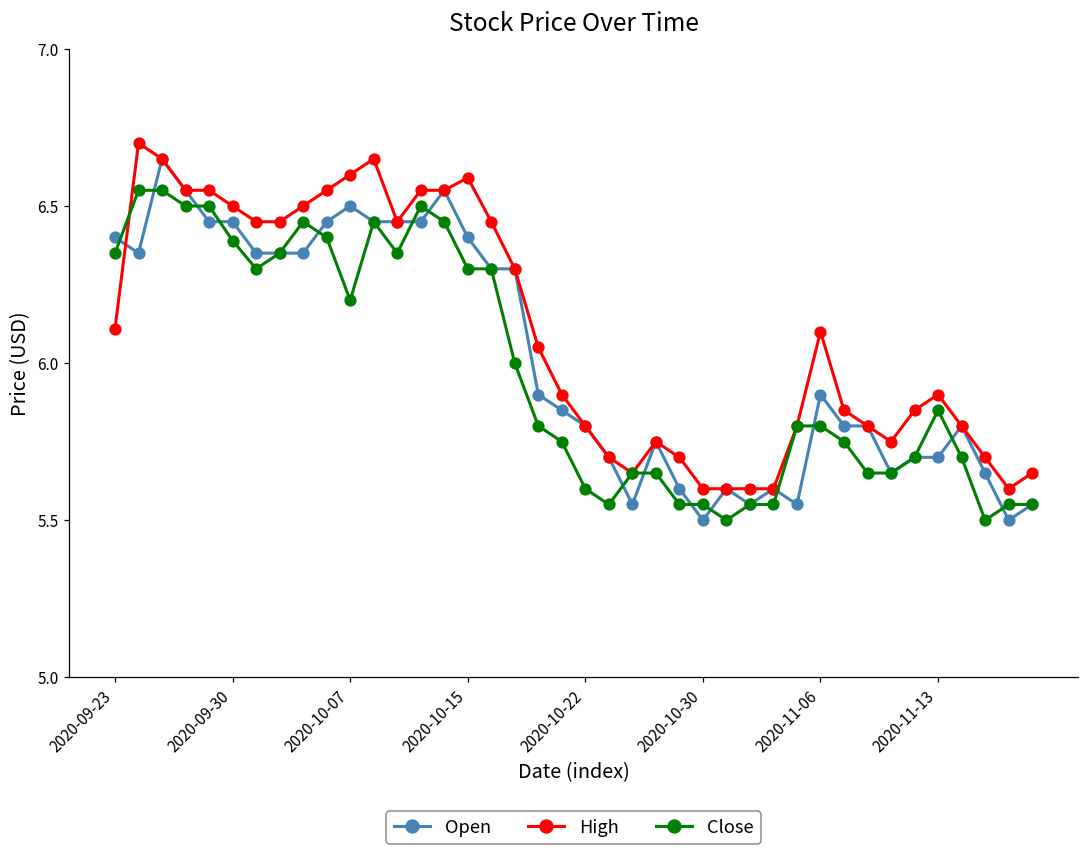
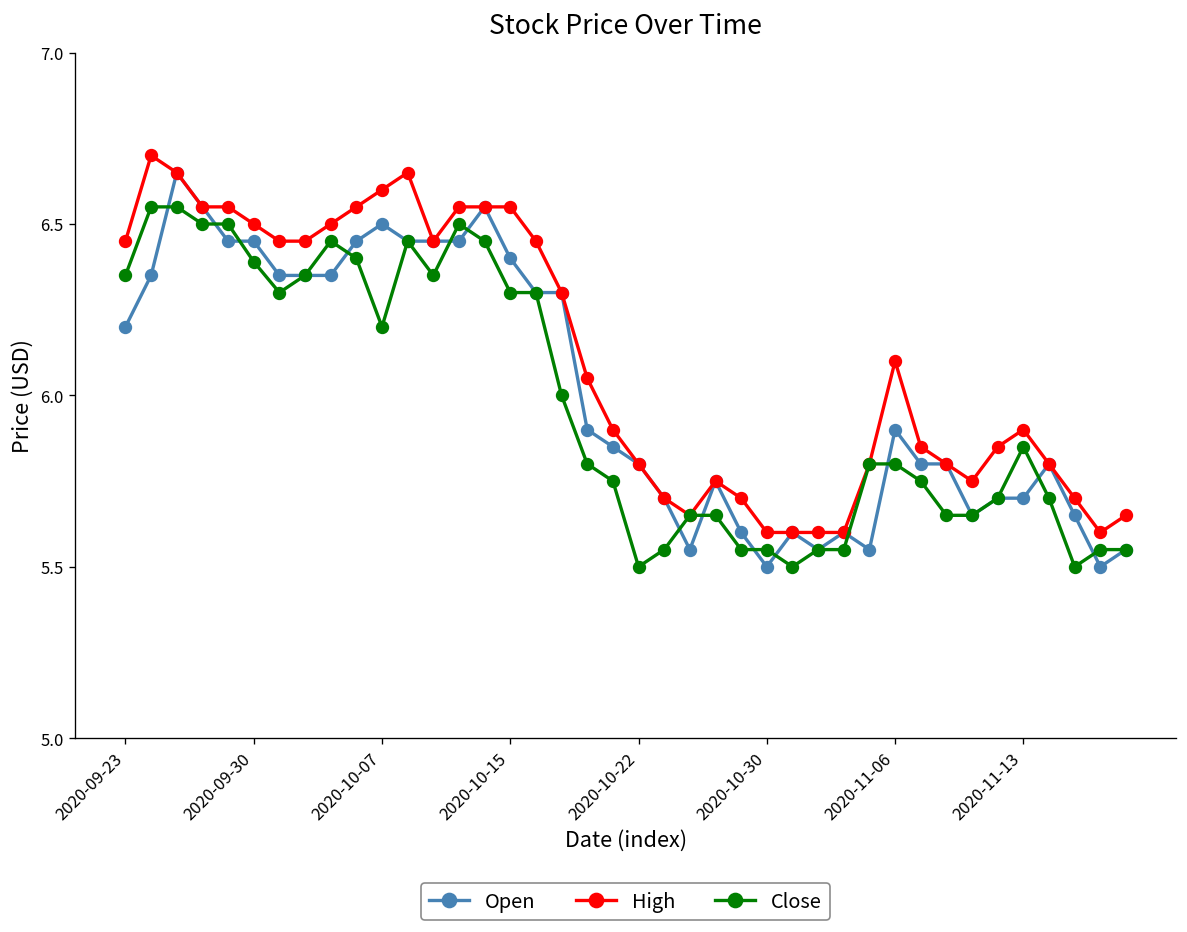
  {
    "Open": {
-     "2020-09-23": 6.4,
+     "2020-09-23": 6.2,
      "2020-09-30": 6.45,
      "2020-10-07": 6.5,
      "2020-10-15": 6.4,
      "2020-10-30": 5.5,
      "2020-11-06": 5.9,
      "2020-11-13": 5.7
    },
    "High": {
-     "2020-09-23": 6.11,
+     "2020-09-23": 6.45,
      "2020-09-30": 6.50,
      "2020-10-07": 6.60,
-     "2020-10-15": 6.59,
+     "2020-10-15": 6.55,
      "2020-10-30": 5.60,
      "2020-11-06": 6.10,
      "2020-11-13": 5.90
    },
    "Close": {
      "2020-09-23": 6.35,
      "2020-09-30": 6.39,
      "2020-10-07": 6.2,
      "2020-10-15": 6.3,
-     "2020-10-22": 5.6,
+     "2020-10-22": 5.5,
      "2020-10-30": 5.55,
      "2020-11-06": 5.8,
      "2020-11-13": 5.85
    }
  }
